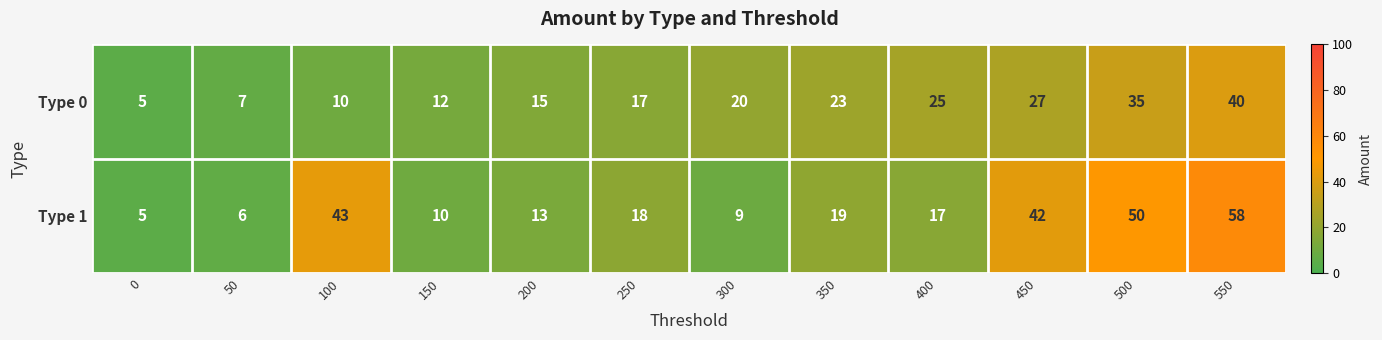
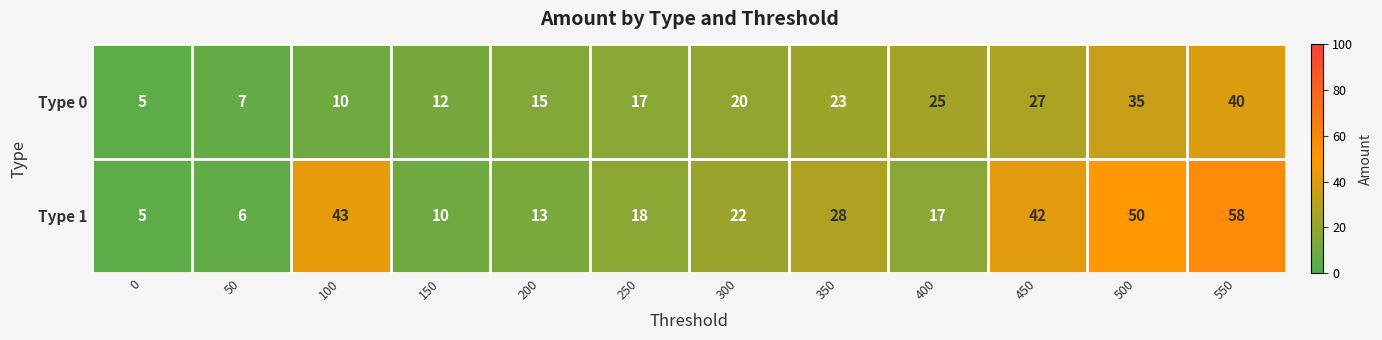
  {
    "Type 0": {
      "0": 5,
      "50": 7,
      "100": 10,
      "150": 12,
      "200": 15,
      "250": 17,
      "300": 20,
      "350": 23,
      "400": 25,
      "450": 27,
      "500": 35,
      "550": 40
    },
    "Type 1": {
      "0": 5,
      "50": 6,
      "100": 43,
      "150": 10,
      "200": 13,
      "250": 18,
-     "300": 9,
-     "350": 19,
+     "300": 22,
+     "350": 28,
      "400": 17,
      "450": 42,
      "500": 50,
      "550": 58
    }
  }
